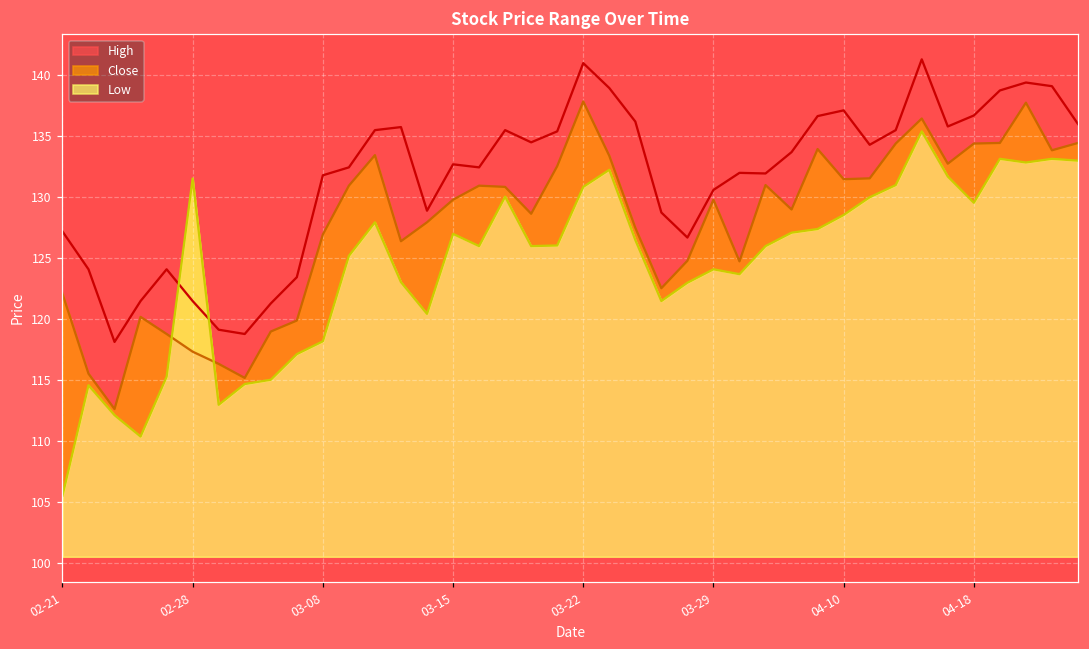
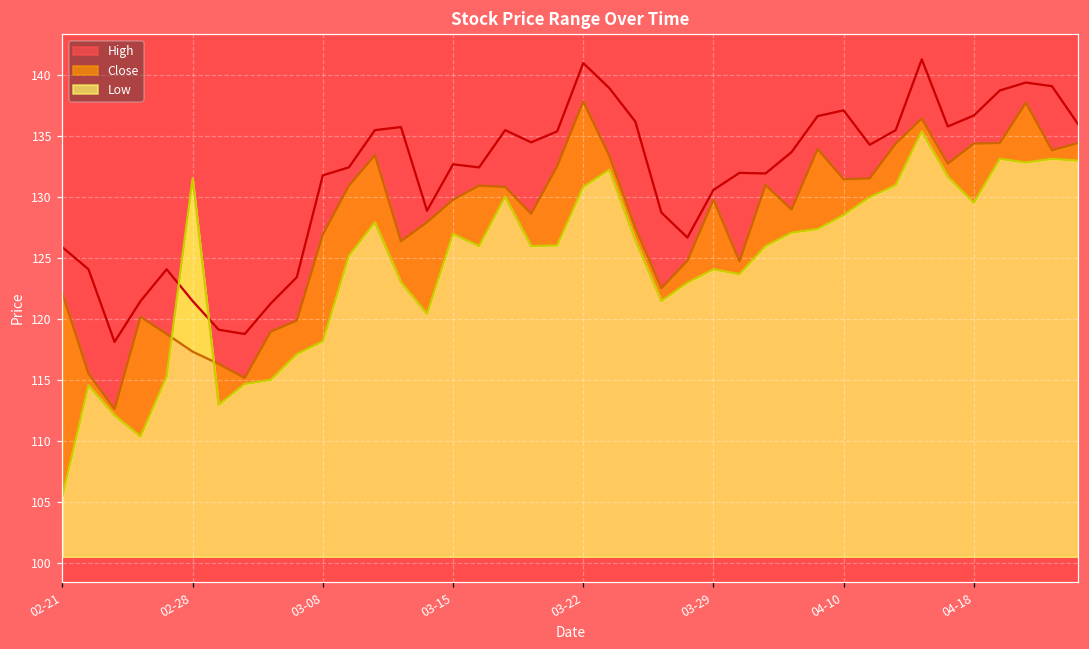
  {
    "High": {
-     "02-21": 127.2,
+     "02-21": 125.9,
      "02-28": 121.5,
      "03-08": 131.8,
      "03-15": 132.7,
      "03-22": 141.0,
      "03-29": 130.6,
      "04-10": 137.1,
      "04-18": 136.7
    },
    "Low": {
      "02-21": 105.6,
      "03-08": 118.2,
      "03-15": 127.0,
      "03-22": 130.9,
      "03-29": 124.1,
      "04-10": 128.6,
      "04-18": 129.6
    }
  }
